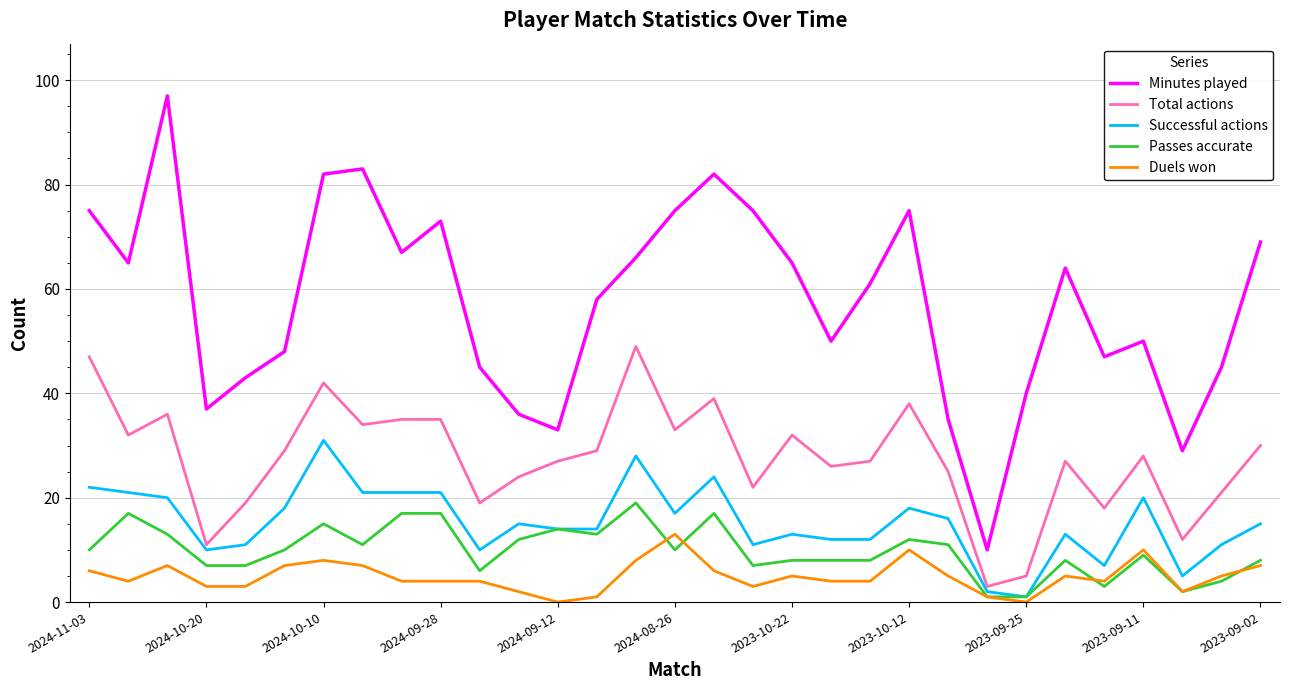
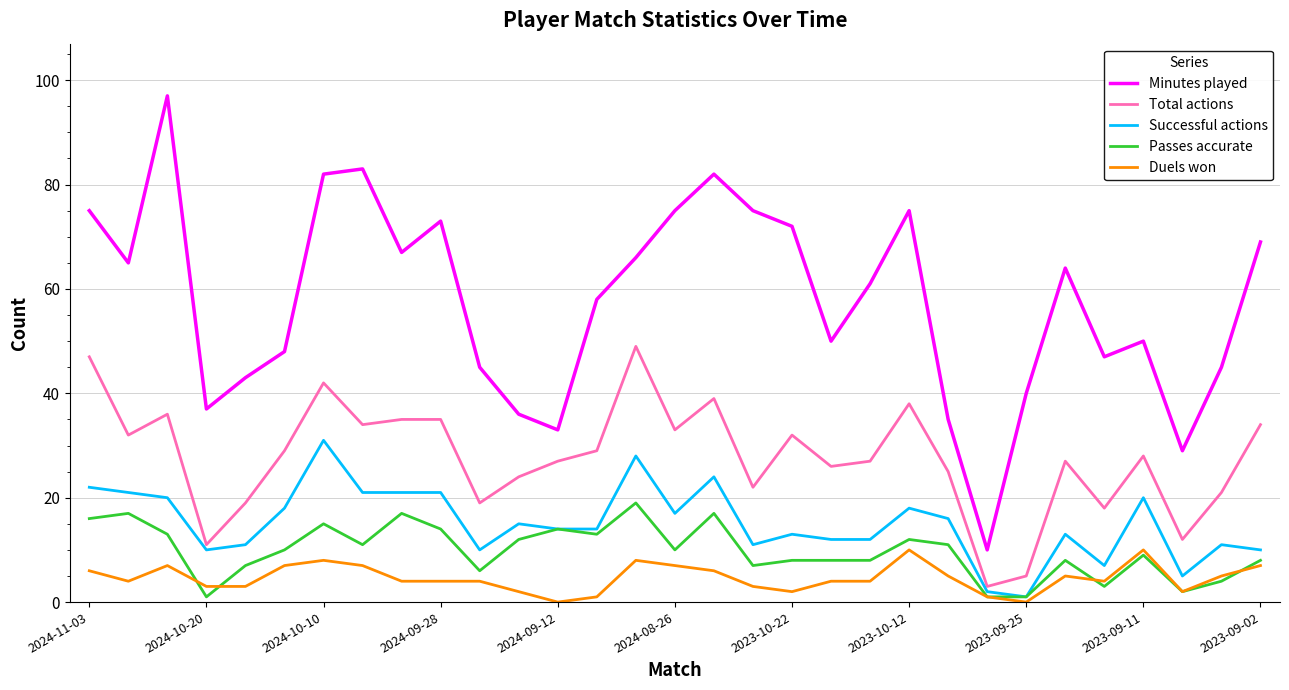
  {
    "Minutes played": {
      "2024-11-03": 75,
      "2024-10-20": 37,
      "2024-10-10": 82,
      "2024-09-28": 73,
      "2024-09-12": 33,
      "2024-08-26": 75,
-     "2023-10-22": 65,
+     "2023-10-22": 72,
      "2023-10-12": 75,
      "2023-09-25": 40,
      "2023-09-11": 50,
      "2023-09-02": 69
    },
    "Total actions": {
      "2024-11-03": 47,
      "2024-10-20": 11,
      "2024-10-10": 42,
      "2024-09-28": 35,
      "2024-09-12": 27,
      "2024-08-26": 33,
      "2023-10-22": 32,
      "2023-10-12": 38,
      "2023-09-25": 5,
      "2023-09-11": 28,
-     "2023-09-02": 30
+     "2023-09-02": 34
    },
    "Successful actions": {
      "2024-11-03": 22,
      "2024-10-20": 10,
      "2024-10-10": 31,
      "2024-09-28": 21,
      "2024-08-26": 17,
      "2023-10-22": 13,
      "2023-10-12": 18,
      "2023-09-11": 20,
-     "2023-09-02": 15
+     "2023-09-02": 10
    },
    "Passes accurate": {
-     "2024-11-03": 10,
-     "2024-10-20": 7,
+     "2024-11-03": 16,
+     "2024-10-20": 1,
      "2024-10-10": 15,
-     "2024-09-28": 17,
+     "2024-09-28": 14,
      "2024-08-26": 10,
      "2023-10-22": 8,
      "2023-10-12": 12,
      "2023-09-11": 9,
      "2023-09-02": 8
    },
    "Duels won": {
      "2024-11-03": 6,
      "2024-10-20": 3,
      "2024-10-10": 8,
      "2024-09-28": 4,
      "2024-09-12": 0,
-     "2024-08-26": 13,
-     "2023-10-22": 5,
+     "2024-08-26": 7,
+     "2023-10-22": 2,
      "2023-10-12": 10,
      "2023-09-25": 0,
      "2023-09-11": 10,
      "2023-09-02": 7
    }
  }
